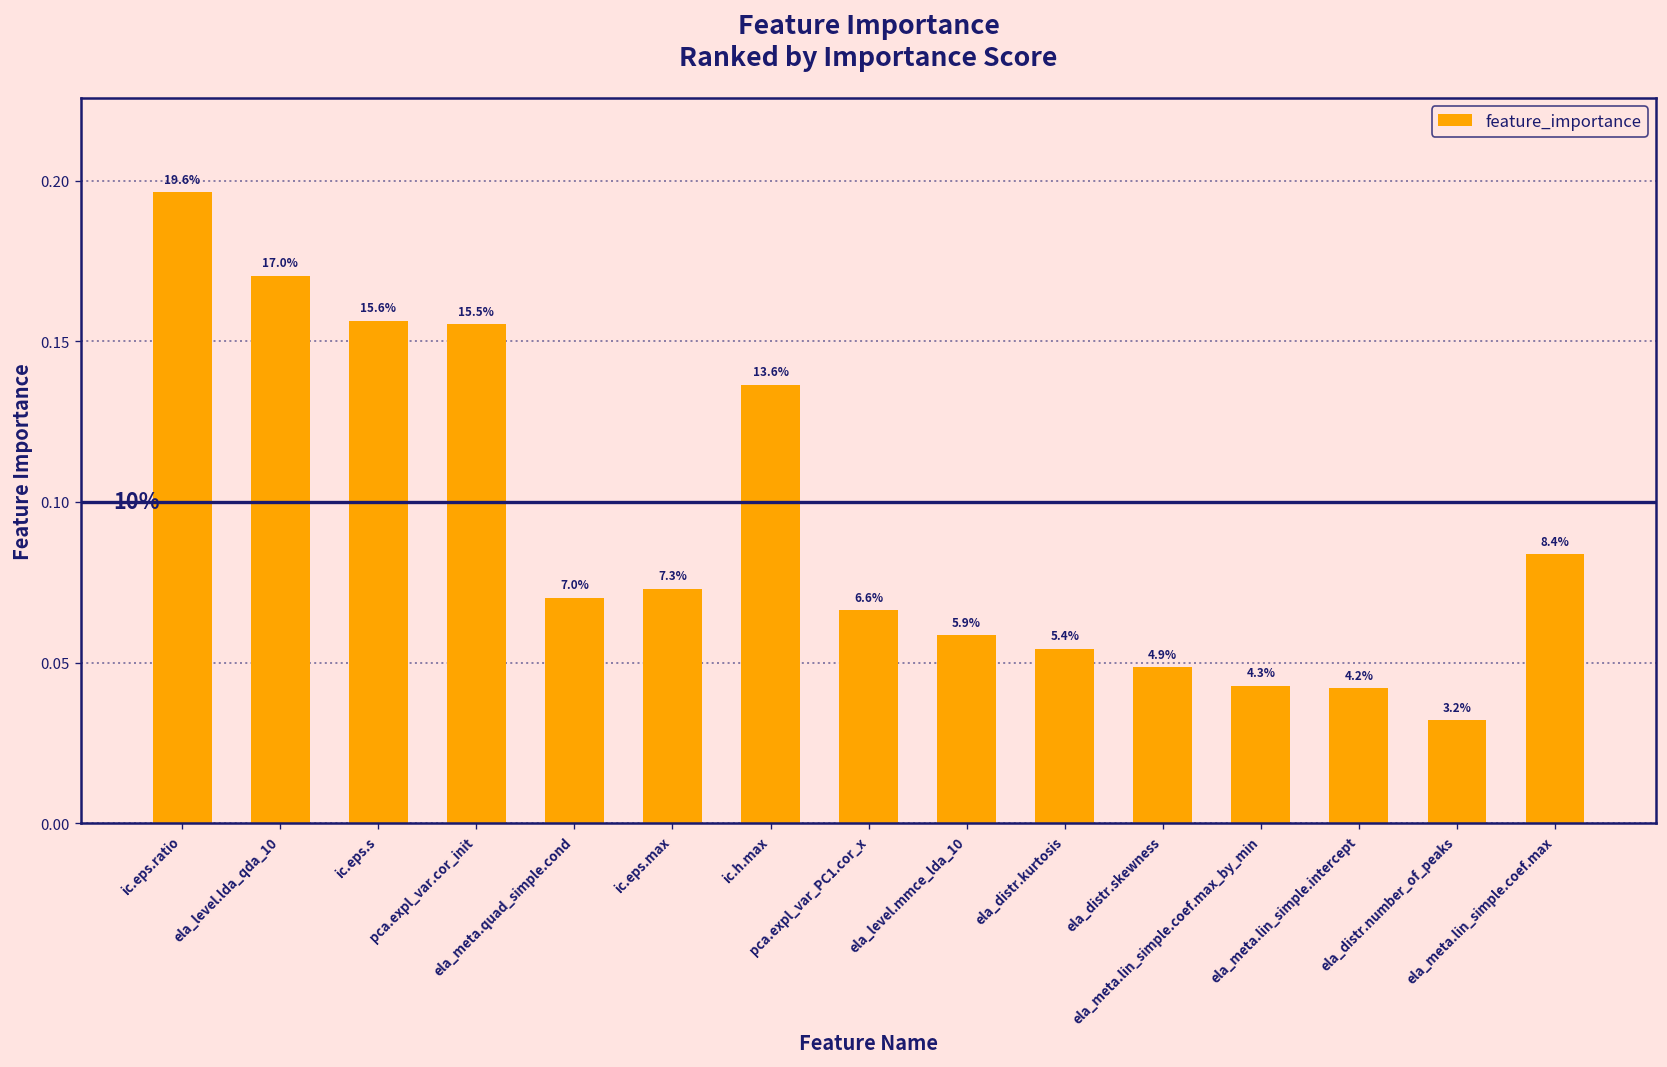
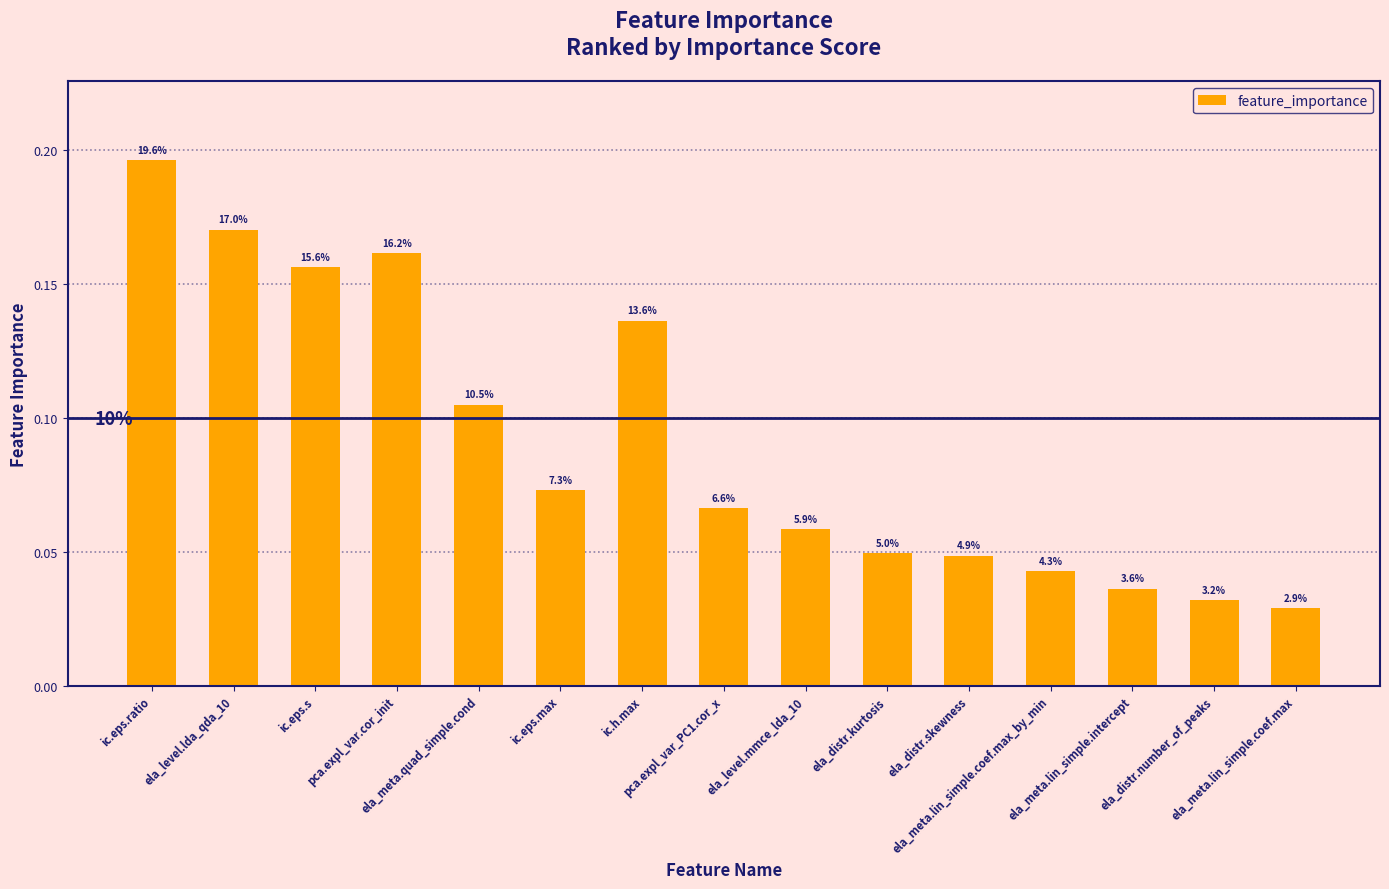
  {
    "ic.eps.ratio": "19.6%",
    "ela_level.lda_qda_10": "17.0%",
    "ic.eps.s": "15.6%",
-   "pca.expl_var.cor_init": "15.5%",
-   "ela_meta.quad_simple.cond": "7.0%",
+   "pca.expl_var.cor_init": "16.2%",
+   "ela_meta.quad_simple.cond": "10.5%",
    "ic.eps.max": "7.3%",
    "ic.h.max": "13.6%",
    "pca.expl_var_PC1.cor_x": "6.6%",
    "ela_level.mmce_lda_10": "5.9%",
-   "ela_distr.kurtosis": "5.4%",
+   "ela_distr.kurtosis": "5.0%",
    "ela_distr.skewness": "4.9%",
    "ela_meta.lin_simple.coef.max_by_min": "4.3%",
-   "ela_meta.lin_simple.intercept": "4.2%",
+   "ela_meta.lin_simple.intercept": "3.6%",
    "ela_distr.number_of_peaks": "3.2%",
-   "ela_meta.lin_simple.coef.max": "8.4%"
+   "ela_meta.lin_simple.coef.max": "2.9%"
  }
